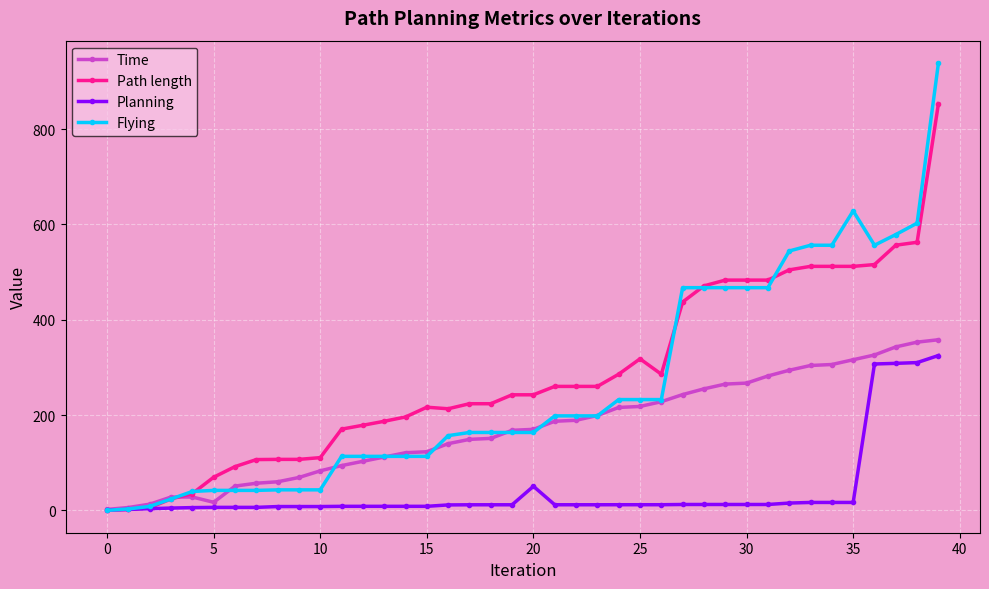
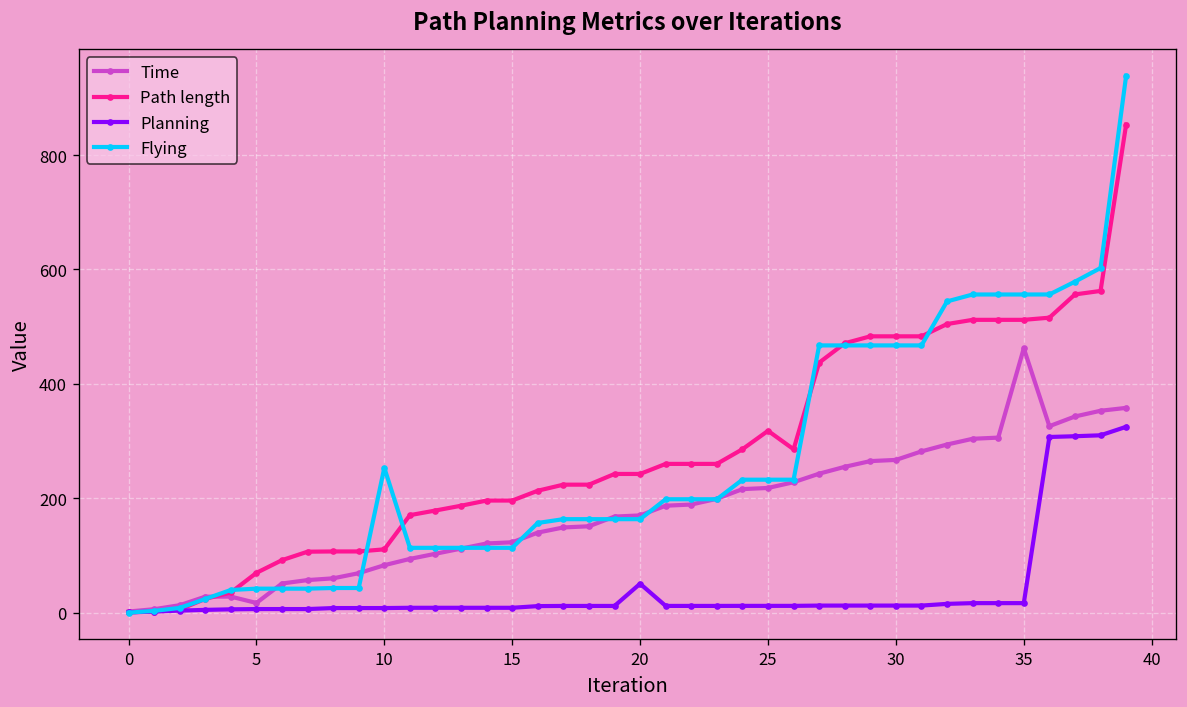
  {
    "Time": {
      "5": 20,
      "10": 80,
      "15": 120,
      "20": 170,
      "25": 220,
      "30": 270,
-     "35": 320
+     "35": 460
    },
    "Path length": {
      "5": 70,
      "10": 110,
-     "15": 220,
+     "15": 200,
      "20": 240,
      "25": 320,
      "30": 480,
      "35": 510
    },
    "Planning": {
      "5": 10,
      "10": 10,
      "15": 10,
      "20": 50,
      "25": 10,
      "30": 10,
      "35": 20
    },
    "Flying": {
      "5": 40,
-     "10": 40,
+     "10": 250,
      "15": 110,
      "20": 160,
      "25": 230,
      "30": 470,
-     "35": 630
+     "35": 560
    }
  }
